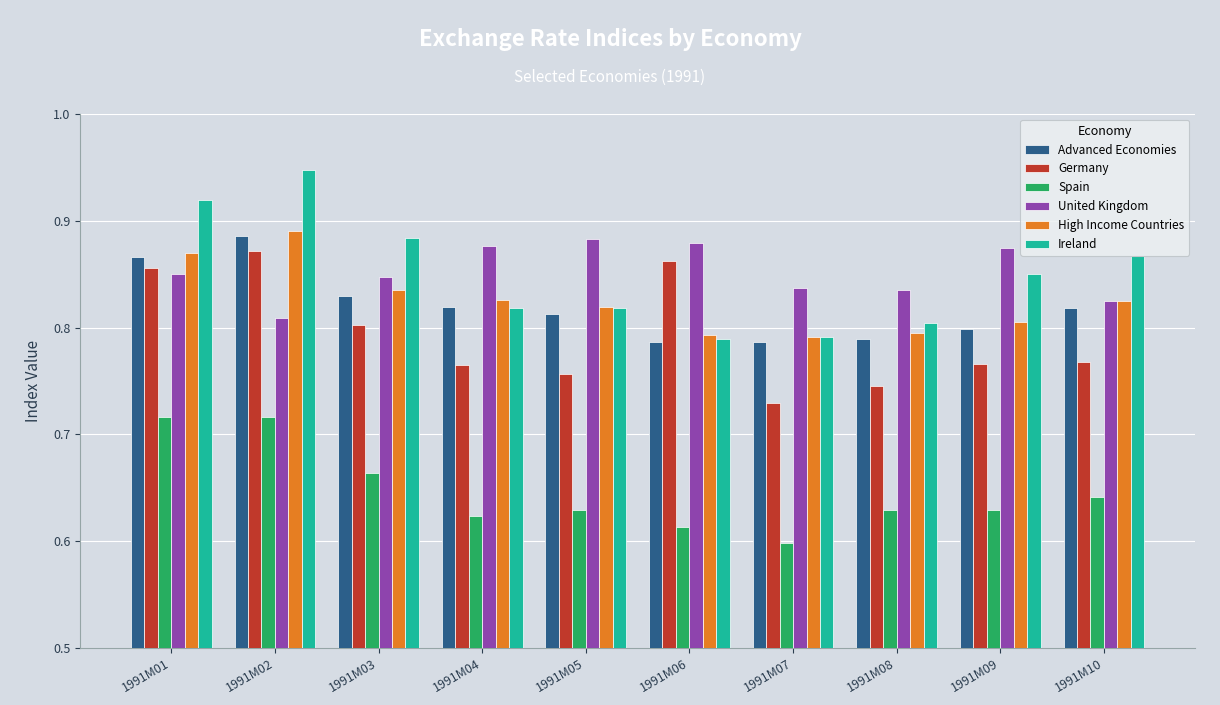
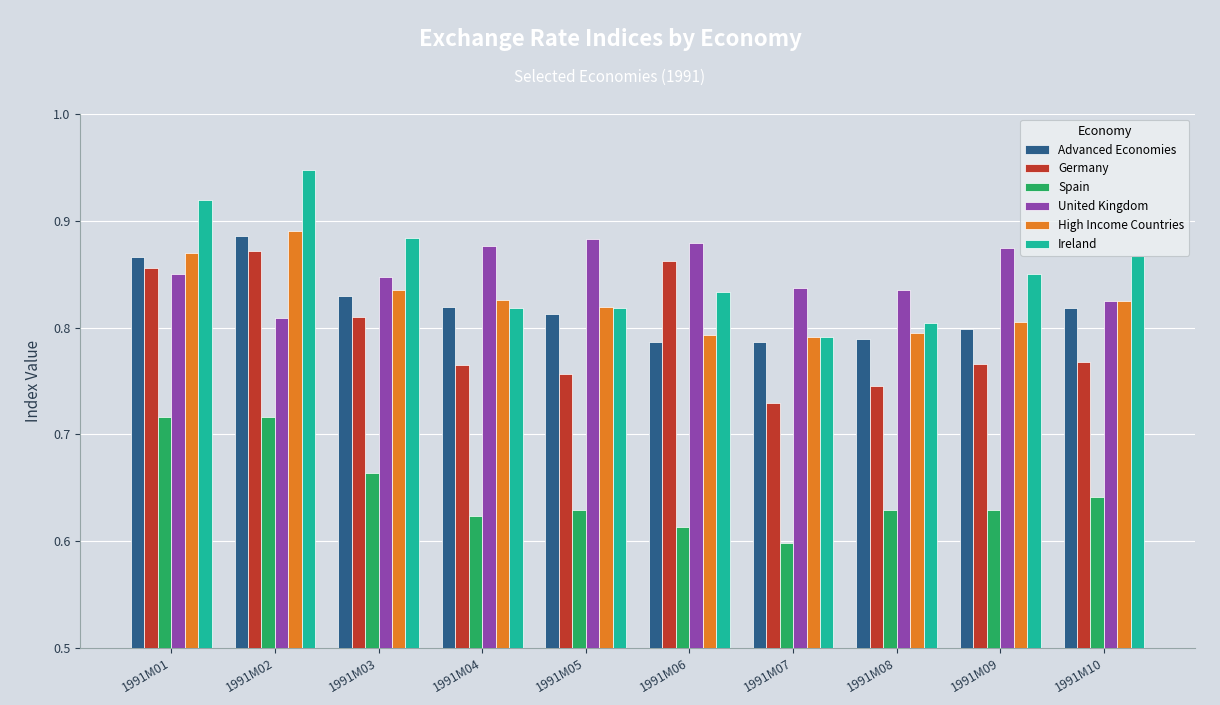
  {
    "Advanced Economies": {
      "1991M01": 0.866,
      "1991M02": 0.886,
      "1991M03": 0.830,
      "1991M04": 0.820,
      "1991M05": 0.813,
      "1991M06": 0.787,
      "1991M07": 0.786,
      "1991M08": 0.789,
      "1991M09": 0.799,
      "1991M10": 0.819
    },
    "Germany": {
      "1991M01": 0.856,
      "1991M02": 0.872,
-     "1991M03": 0.802,
+     "1991M03": 0.810,
      "1991M04": 0.765,
      "1991M05": 0.757,
      "1991M06": 0.862,
      "1991M07": 0.729,
      "1991M08": 0.745,
      "1991M09": 0.766,
      "1991M10": 0.768
    },
    "Spain": {
      "1991M01": 0.716,
      "1991M02": 0.716,
      "1991M03": 0.664,
      "1991M04": 0.624,
      "1991M05": 0.629,
      "1991M06": 0.613,
      "1991M07": 0.598,
      "1991M08": 0.629,
      "1991M09": 0.629,
      "1991M10": 0.641
    },
    "United Kingdom": {
      "1991M01": 0.850,
      "1991M02": 0.809,
      "1991M03": 0.848,
      "1991M04": 0.876,
      "1991M05": 0.883,
      "1991M06": 0.879,
      "1991M07": 0.837,
      "1991M08": 0.836,
      "1991M09": 0.875,
      "1991M10": 0.825
    },
    "High Income Countries": {
      "1991M01": 0.870,
      "1991M02": 0.890,
      "1991M03": 0.835,
      "1991M04": 0.826,
      "1991M05": 0.819,
      "1991M06": 0.793,
      "1991M07": 0.792,
      "1991M08": 0.795,
      "1991M09": 0.805,
      "1991M10": 0.825
    },
    "Ireland": {
      "1991M01": 0.919,
      "1991M02": 0.948,
      "1991M03": 0.884,
      "1991M04": 0.818,
      "1991M05": 0.818,
-     "1991M06": 0.789,
+     "1991M06": 0.834,
      "1991M07": 0.791,
      "1991M08": 0.804,
      "1991M09": 0.850
    }
  }
